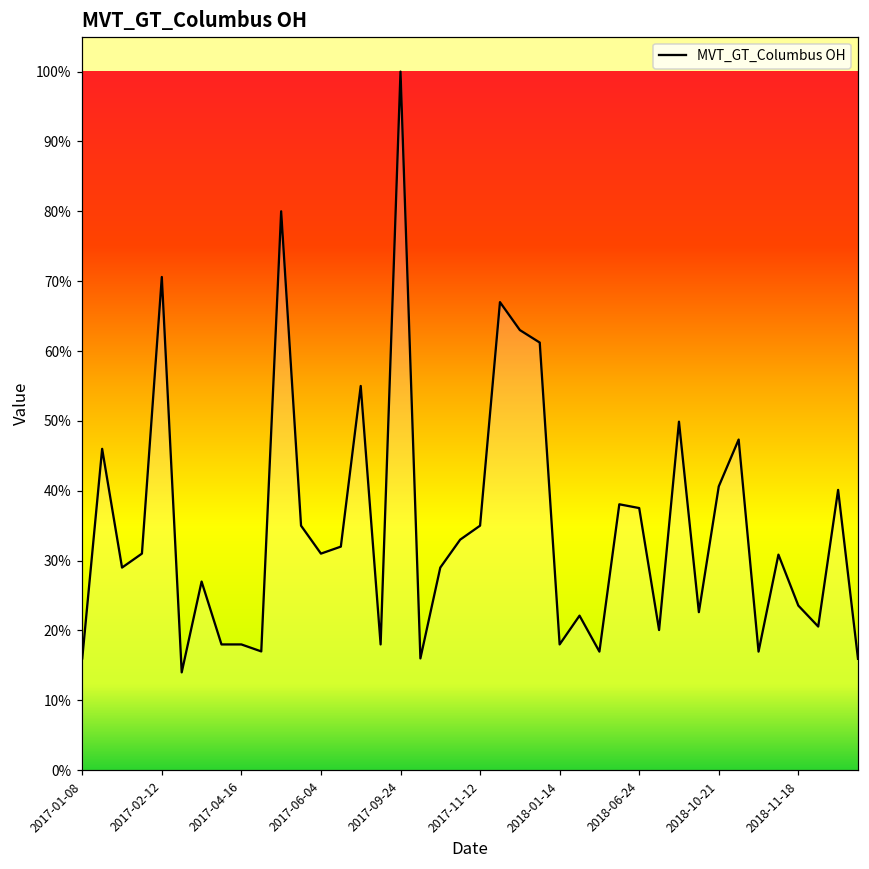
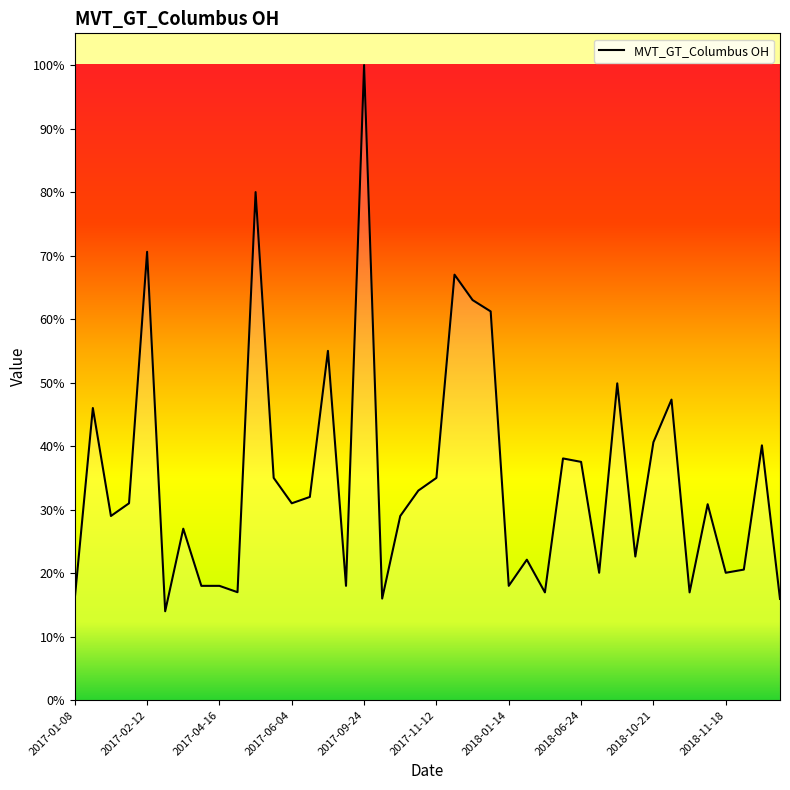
  {
    "2017-01-08": "16%",
    "2017-02-12": "71%",
    "2017-04-16": "18%",
    "2017-06-04": "31%",
    "2017-09-24": "100%",
    "2017-11-12": "35%",
    "2018-01-14": "18%",
    "2018-06-24": "38%",
    "2018-10-21": "41%",
-   "2018-11-18": "24%"
+   "2018-11-18": "20%"
  }
